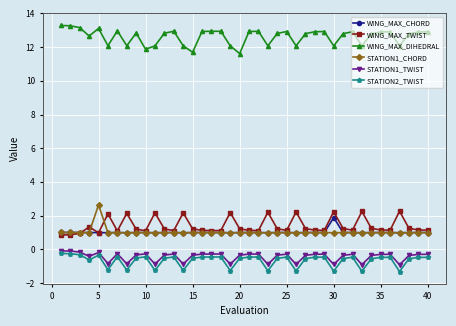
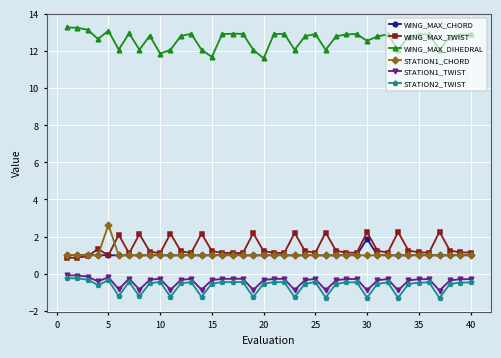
  {
    "WING_MAX_CHORD": {
      "30": 1.9
    },
    "WING_MAX_TWIST": {
      "15": 1.2,
      "20": 1.2,
      "30": 2.2,
      "35": 1.1
    },
    "WING_MAX_DIHEDRAL": {
      "5": 13.1,
      "10": 11.9,
      "15": 11.7,
      "20": 11.6,
      "25": 12.9,
-     "30": 12.1
+     "30": 12.6
    },
    "STATION1_CHORD": {
      "5": 2.6,
      "30": 1.0
    },
    "STATION1_TWIST": {
      "5": -0.2,
      "10": -0.3,
      "15": -0.3,
      "20": -0.3,
      "25": -0.3,
      "30": -0.9,
      "35": -0.3,
      "40": -0.3
    },
    "STATION2_TWIST": {
      "5": -0.4,
      "10": -0.4,
      "15": -0.5,
      "20": -0.5,
      "25": -0.5,
      "30": -1.3,
      "35": -0.5,
      "40": -0.5
    }
  }
